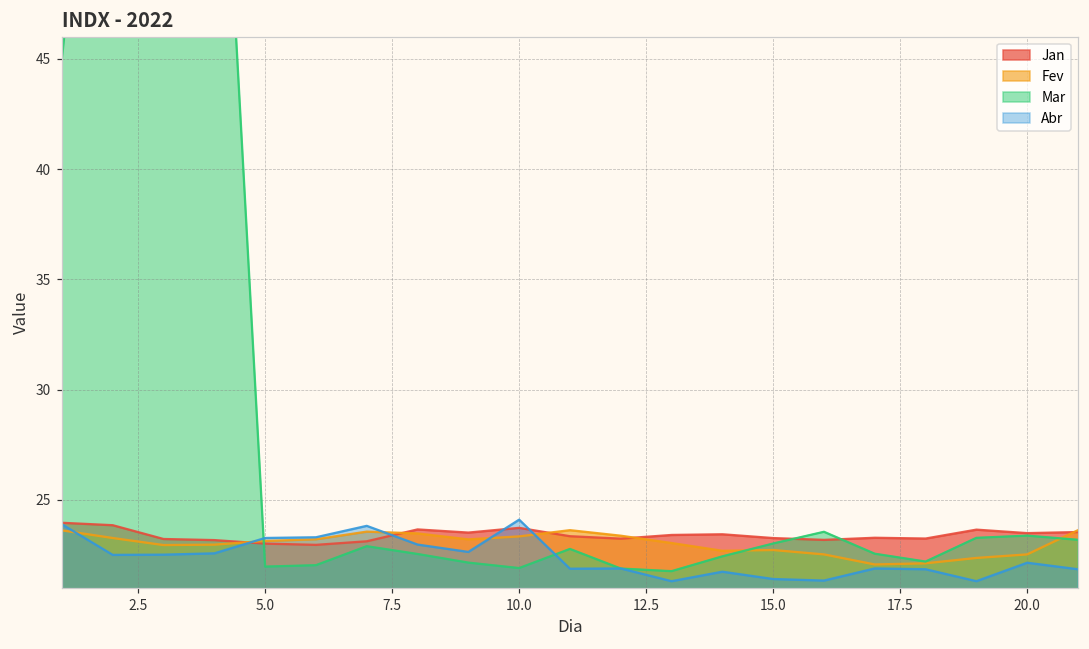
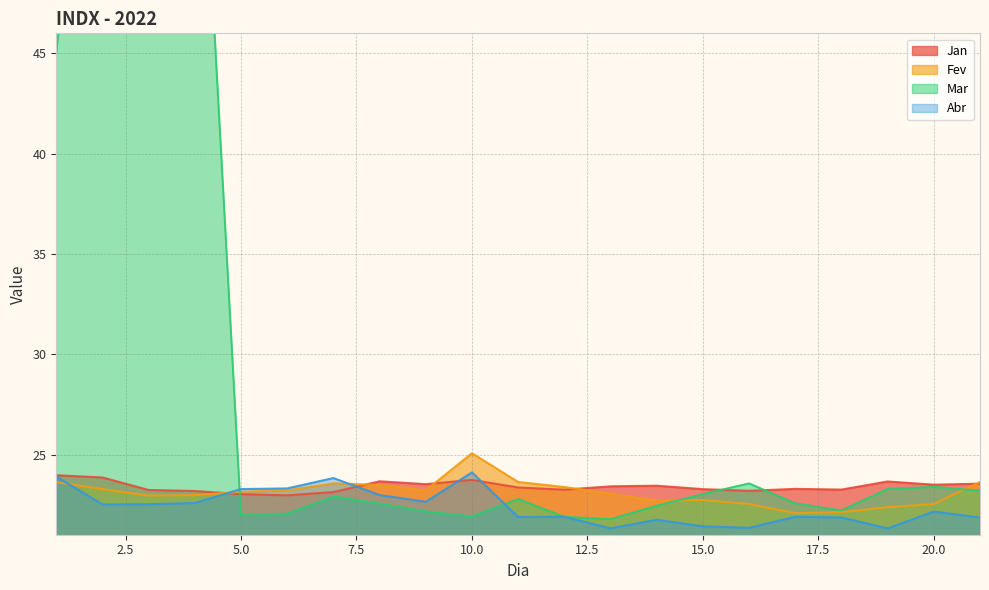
  {
    "Jan": {
      "10.0": 23.7,
      "15.0": 23.3
    },
    "Fev": {
-     "10.0": 23.3,
+     "10.0": 25.1,
      "15.0": 22.7,
      "20.0": 22.5
    },
    "Mar": {
      "5.0": 22.0,
      "10.0": 21.9,
      "15.0": 23.0
    },
    "Abr": {
      "5.0": 23.3,
      "10.0": 24.1,
      "15.0": 21.4,
      "20.0": 22.2
    }
  }
